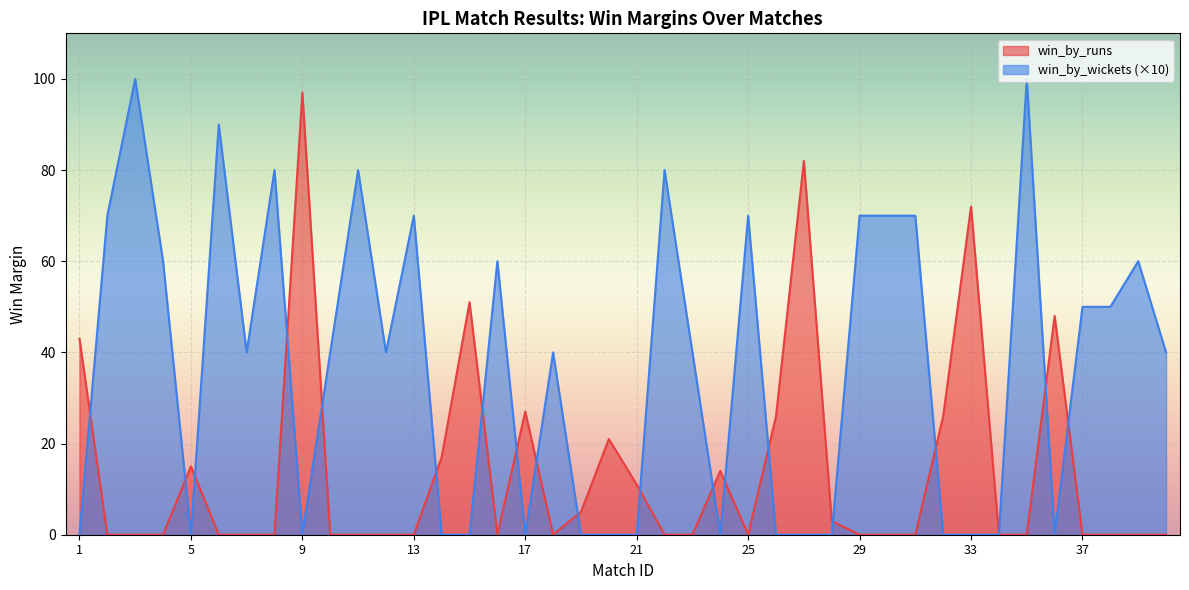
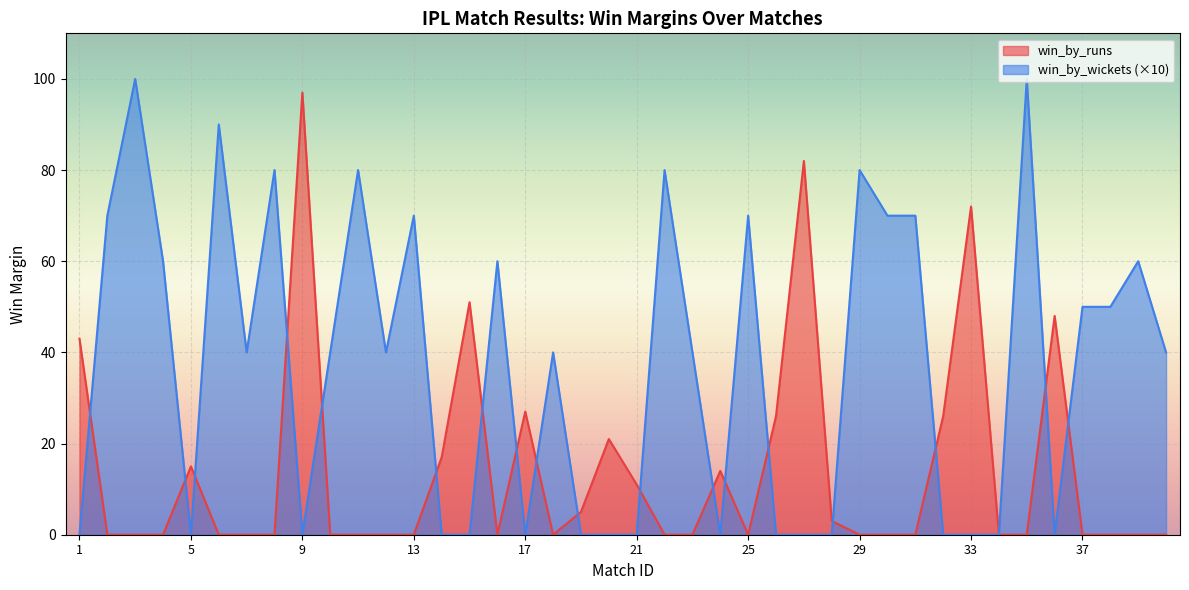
  {
    "win_by_runs": {
      "1": 43,
      "5": 15,
      "9": 97,
      "13": 0,
      "17": 27,
      "21": 11,
      "25": 0,
      "29": 0,
      "33": 72,
      "37": 0
    },
    "win_by_wickets (×10)": {
      "1": 0,
      "5": 0,
      "9": 0,
      "13": 70,
      "17": 0,
      "21": 0,
      "25": 70,
-     "29": 70,
+     "29": 80,
      "33": 0,
      "37": 50
    }
  }
